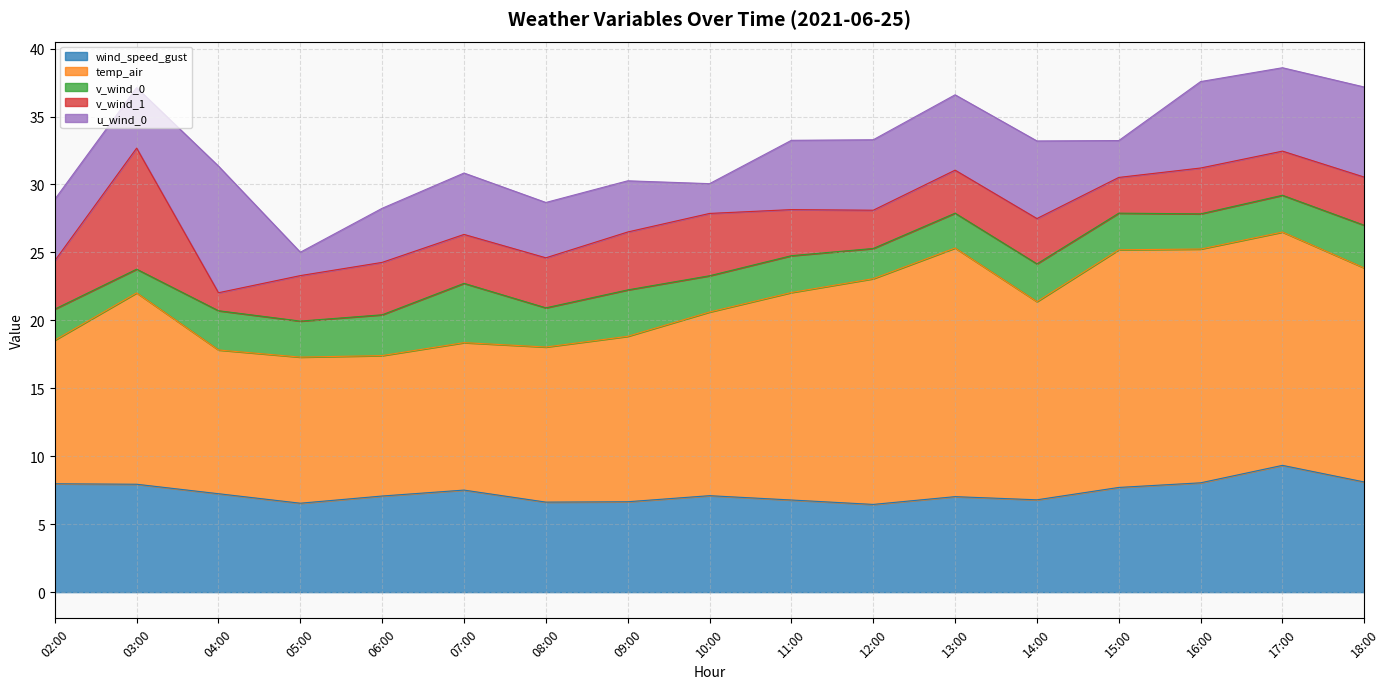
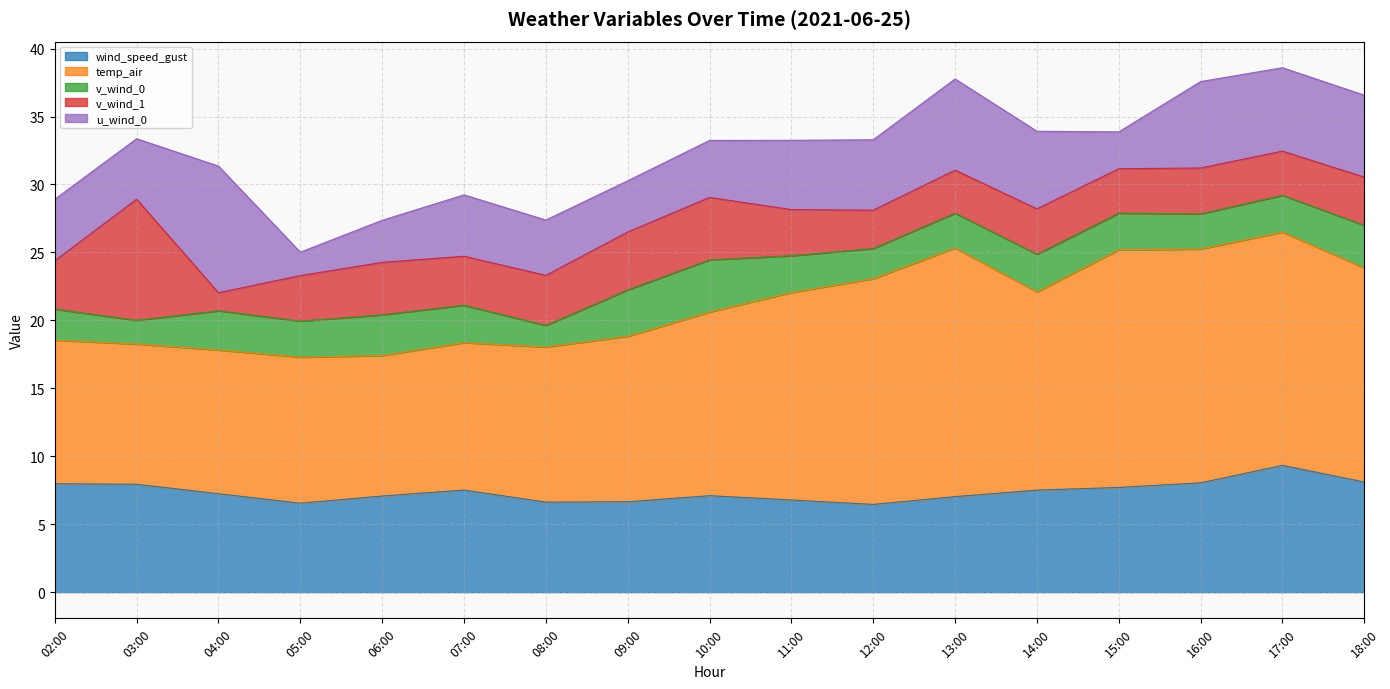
  {
    "wind_speed_gust": {
      "02:00": 8.0,
      "03:00": 7.9,
      "04:00": 7.2,
      "05:00": 6.5,
      "06:00": 7.1,
      "07:00": 7.5,
      "08:00": 6.6,
      "09:00": 6.7,
      "10:00": 7.1,
      "11:00": 6.8,
      "12:00": 6.5,
      "13:00": 7.0,
-     "14:00": 6.8,
+     "14:00": 7.5,
      "15:00": 7.7,
      "16:00": 8.0,
      "17:00": 9.3,
      "18:00": 8.1
    },
    "temp_air": {
      "02:00": 10.6,
-     "03:00": 14.1,
+     "03:00": 10.3,
      "04:00": 10.6,
      "05:00": 10.8,
      "06:00": 10.3,
      "07:00": 10.9,
      "08:00": 11.4,
      "09:00": 12.2,
      "10:00": 13.5,
      "11:00": 15.3,
      "12:00": 16.6,
      "13:00": 18.3,
      "14:00": 14.6,
      "15:00": 17.5,
      "16:00": 17.2,
      "17:00": 17.2,
      "18:00": 15.8
    },
    "v_wind_0": {
      "02:00": 2.3,
      "03:00": 1.7,
      "04:00": 2.9,
      "05:00": 2.7,
      "06:00": 3.0,
-     "07:00": 4.4,
-     "08:00": 2.9,
+     "07:00": 2.8,
+     "08:00": 1.6,
      "09:00": 3.4,
-     "10:00": 2.7,
+     "10:00": 3.8,
      "11:00": 2.7,
      "12:00": 2.2,
      "13:00": 2.6,
      "14:00": 2.8,
      "15:00": 2.7,
      "16:00": 2.6,
      "17:00": 2.7,
      "18:00": 3.1
    },
    "v_wind_1": {
      "02:00": 3.6,
      "03:00": 8.9,
      "04:00": 1.3,
      "05:00": 3.3,
      "06:00": 3.9,
      "07:00": 3.6,
      "08:00": 3.7,
      "09:00": 4.3,
      "10:00": 4.6,
      "11:00": 3.4,
      "12:00": 2.8,
      "13:00": 3.2,
      "14:00": 3.3,
-     "15:00": 2.6,
+     "15:00": 3.3,
      "16:00": 3.4,
      "17:00": 3.3,
      "18:00": 3.5
    },
    "u_wind_0": {
      "02:00": 4.5,
      "04:00": 9.3,
      "05:00": 1.7,
-     "06:00": 4.0,
+     "06:00": 3.1,
      "07:00": 4.5,
      "08:00": 4.1,
      "09:00": 3.8,
-     "10:00": 2.2,
+     "10:00": 4.2,
      "11:00": 5.1,
      "12:00": 5.2,
-     "13:00": 5.5,
+     "13:00": 6.7,
      "14:00": 5.7,
      "15:00": 2.7,
      "16:00": 6.4,
      "17:00": 6.1,
-     "18:00": 6.6
+     "18:00": 6.0
    }
  }
